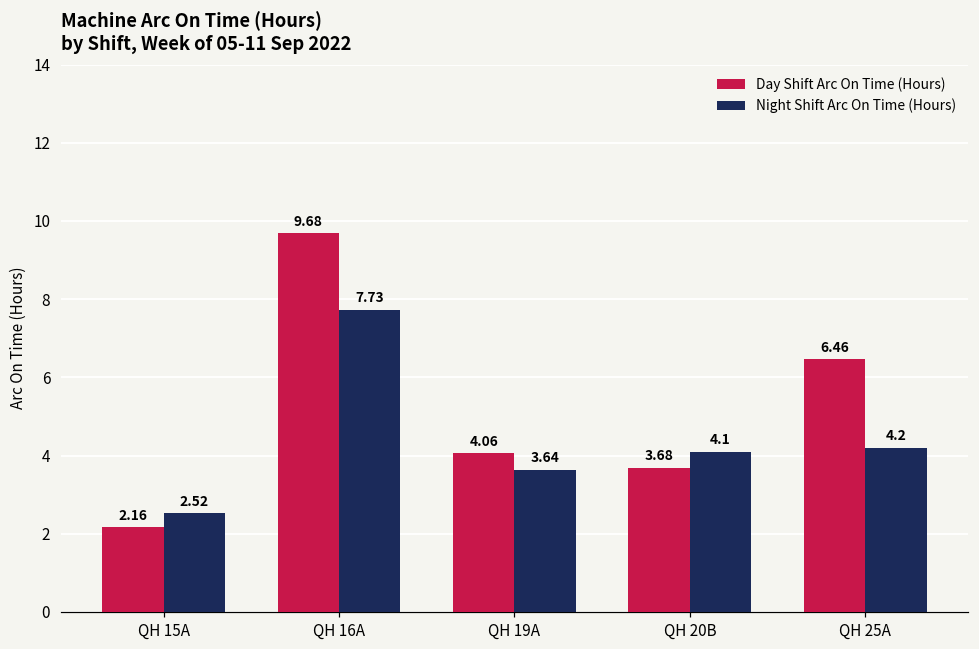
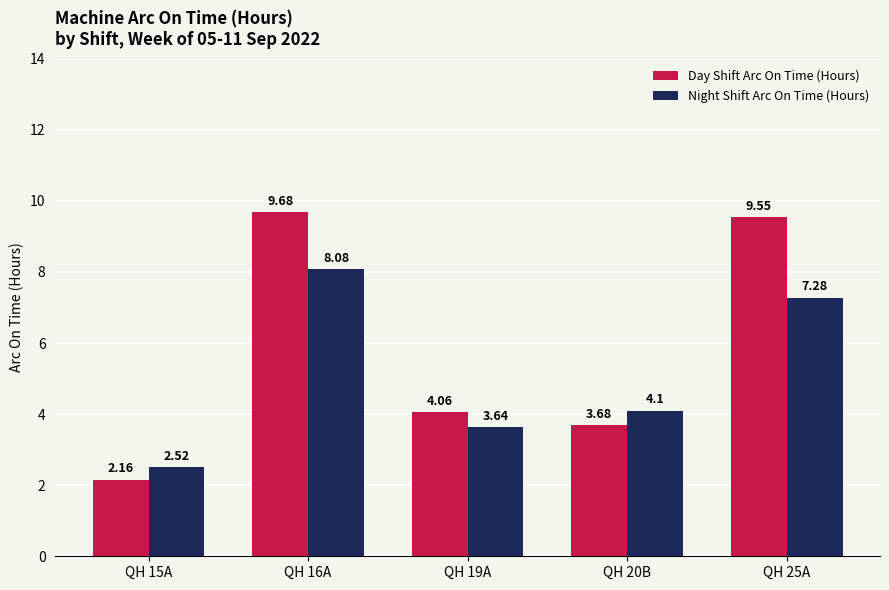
  {
    "Day Shift Arc On Time (Hours)": {
      "QH 15A": 2.16,
      "QH 16A": 9.68,
      "QH 19A": 4.06,
      "QH 20B": 3.68,
-     "QH 25A": 6.46
+     "QH 25A": 9.55
    },
    "Night Shift Arc On Time (Hours)": {
      "QH 15A": 2.52,
-     "QH 16A": 7.73,
+     "QH 16A": 8.08,
      "QH 19A": 3.64,
      "QH 20B": 4.1,
-     "QH 25A": 4.2
+     "QH 25A": 7.28
    }
  }
